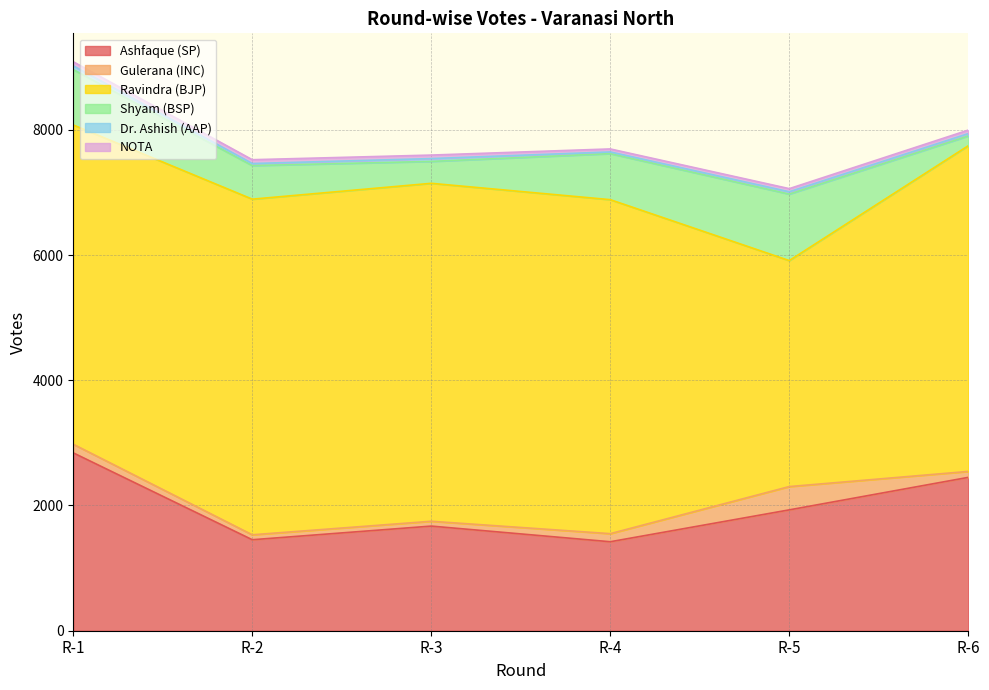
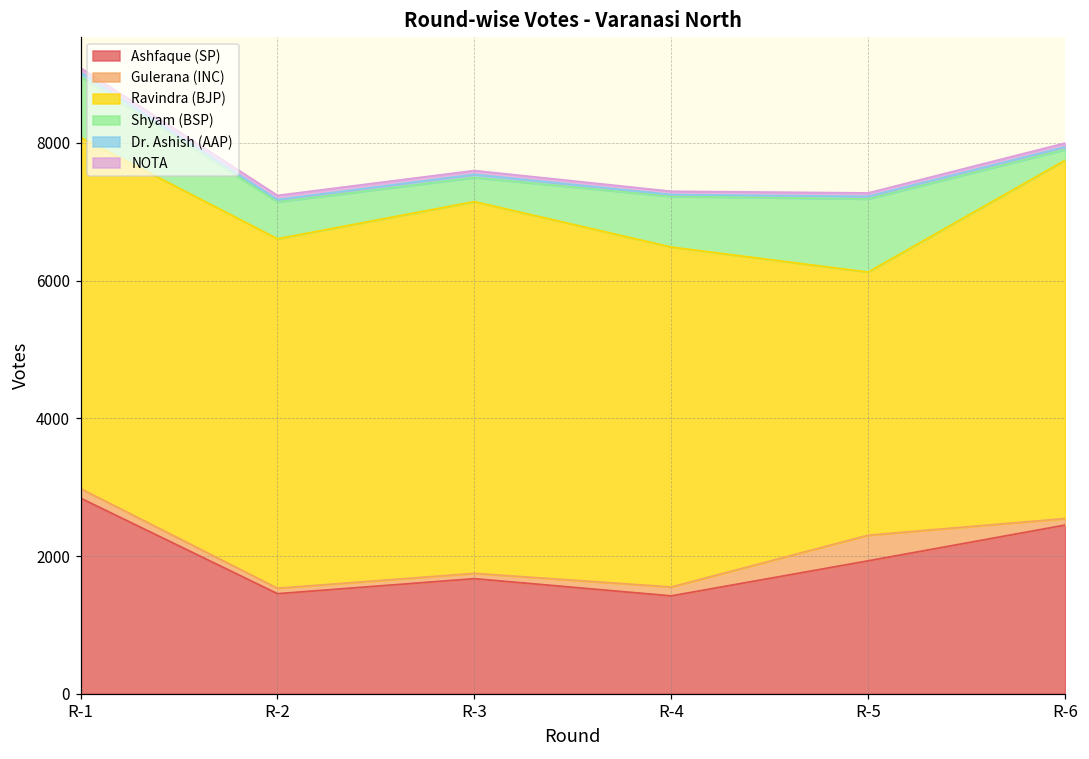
  {
    "Ashfaque (SP)": {
      "R-1": 2800,
      "R-2": 1500,
      "R-3": 1700,
      "R-4": 1400,
      "R-5": 1900,
      "R-6": 2400
    },
    "Gulerana (INC)": {
      "R-1": 100,
      "R-2": 100,
      "R-3": 100,
      "R-4": 100,
      "R-5": 400,
      "R-6": 100
    },
    "Ravindra (BJP)": {
      "R-1": 5100,
-     "R-2": 5400,
+     "R-2": 5100,
      "R-3": 5400,
-     "R-4": 5300,
-     "R-5": 3600,
+     "R-4": 4900,
+     "R-5": 3800,
      "R-6": 5200
    },
    "Shyam (BSP)": {
      "R-1": 900,
      "R-3": 400
    },
    "Dr. Ashish (AAP)": {
      "R-1": 100,
      "R-3": 0
    },
    "NOTA": {
      "R-1": 100,
      "R-2": 100,
      "R-3": 100,
      "R-4": 0,
      "R-5": 100,
      "R-6": 100
    }
  }
